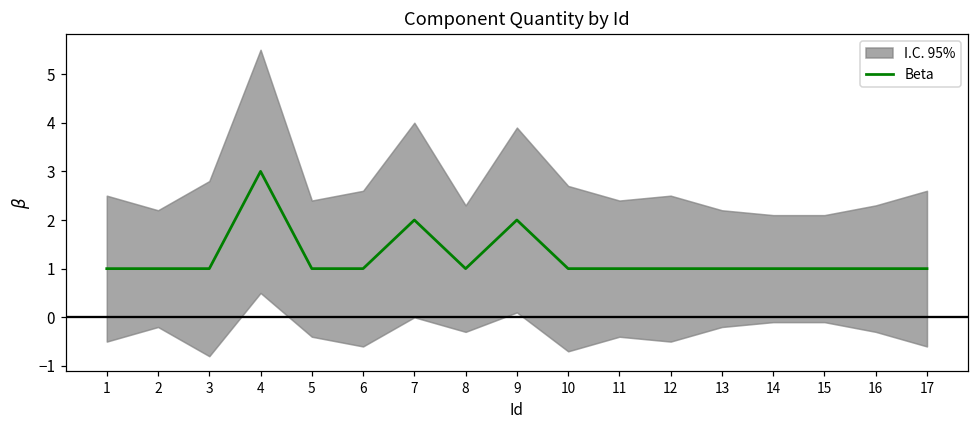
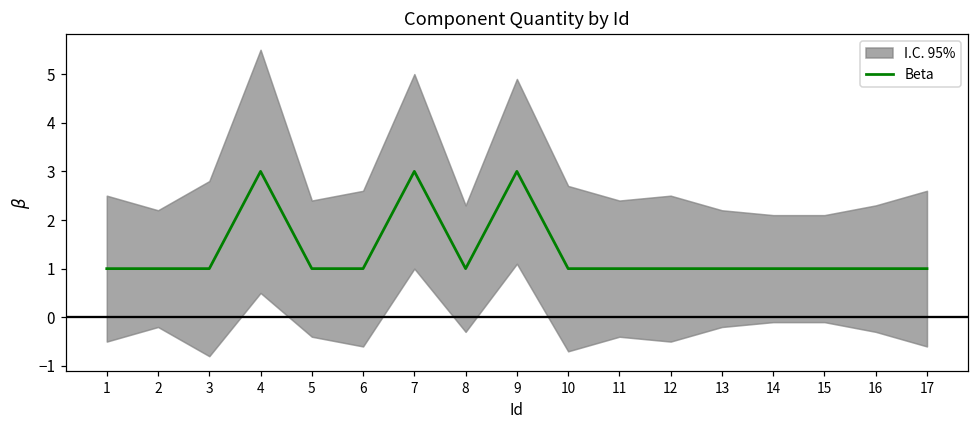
  {
    "Beta": {
      "1": 1,
      "2": 1,
      "3": 1,
      "4": 3,
      "5": 1,
      "6": 1,
-     "7": 2,
+     "7": 3,
      "8": 1,
-     "9": 2,
+     "9": 3,
      "10": 1,
      "11": 1,
      "12": 1,
      "13": 1,
      "14": 1,
      "15": 1,
      "16": 1,
      "17": 1
    }
  }
